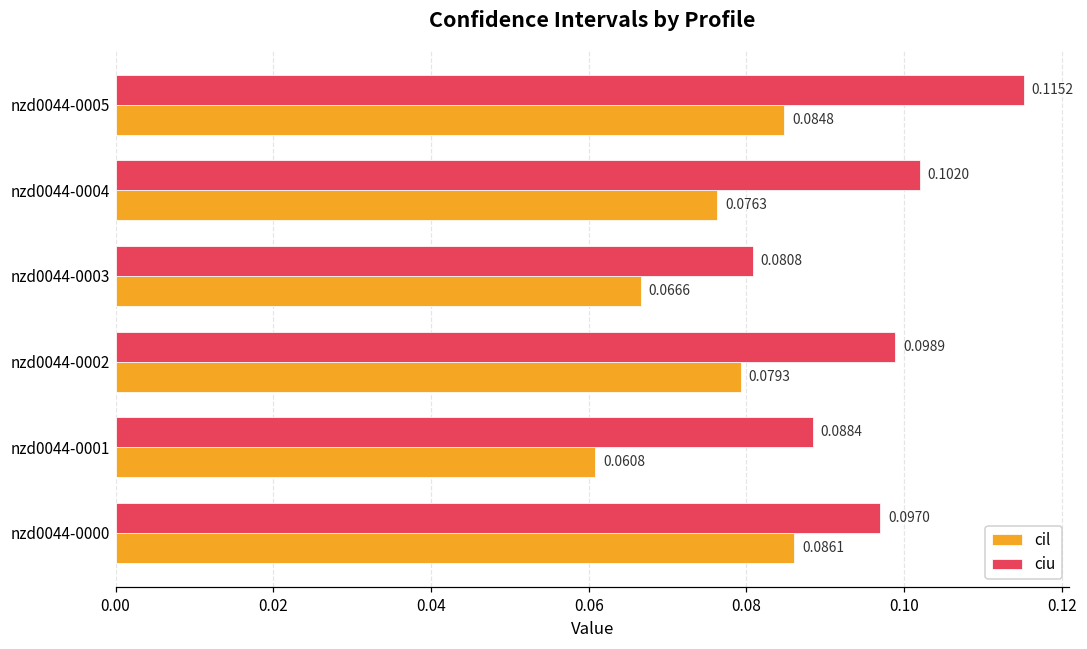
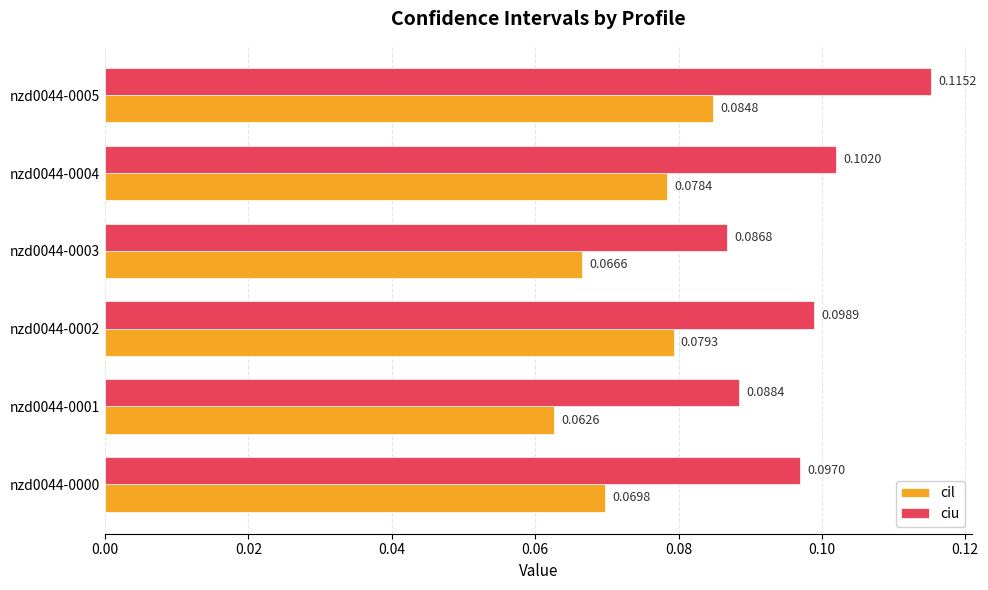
  {
    "cil": {
      "nzd0044-0005": 0.0848,
-     "nzd0044-0004": 0.0763,
+     "nzd0044-0004": 0.0784,
      "nzd0044-0003": 0.0666,
      "nzd0044-0002": 0.0793,
-     "nzd0044-0001": 0.0608,
-     "nzd0044-0000": 0.0861
+     "nzd0044-0001": 0.0626,
+     "nzd0044-0000": 0.0698
    },
    "ciu": {
      "nzd0044-0005": 0.1152,
      "nzd0044-0004": 0.1020,
-     "nzd0044-0003": 0.0808,
+     "nzd0044-0003": 0.0868,
      "nzd0044-0002": 0.0989,
      "nzd0044-0001": 0.0884,
      "nzd0044-0000": 0.0970
    }
  }
